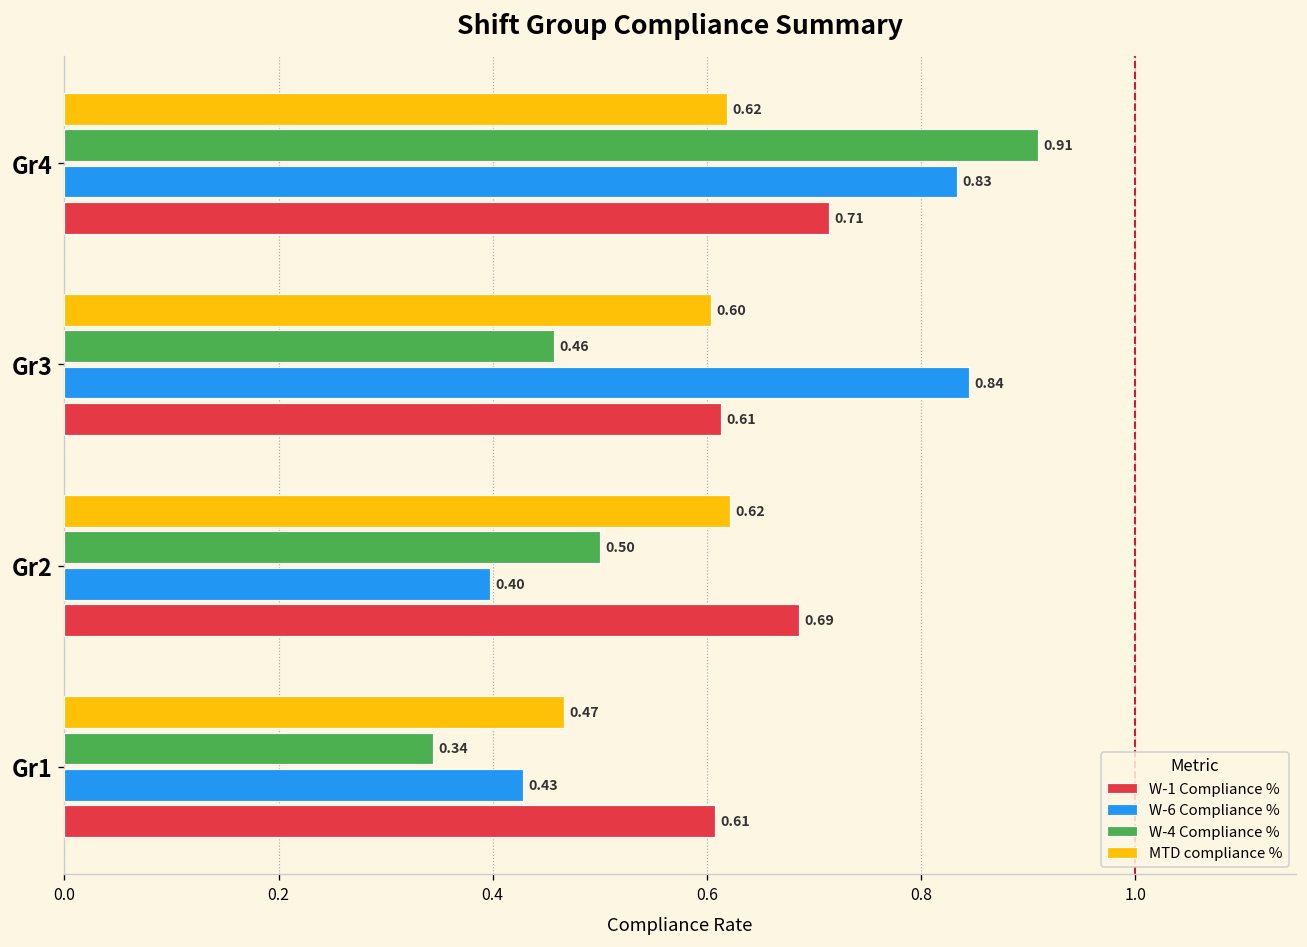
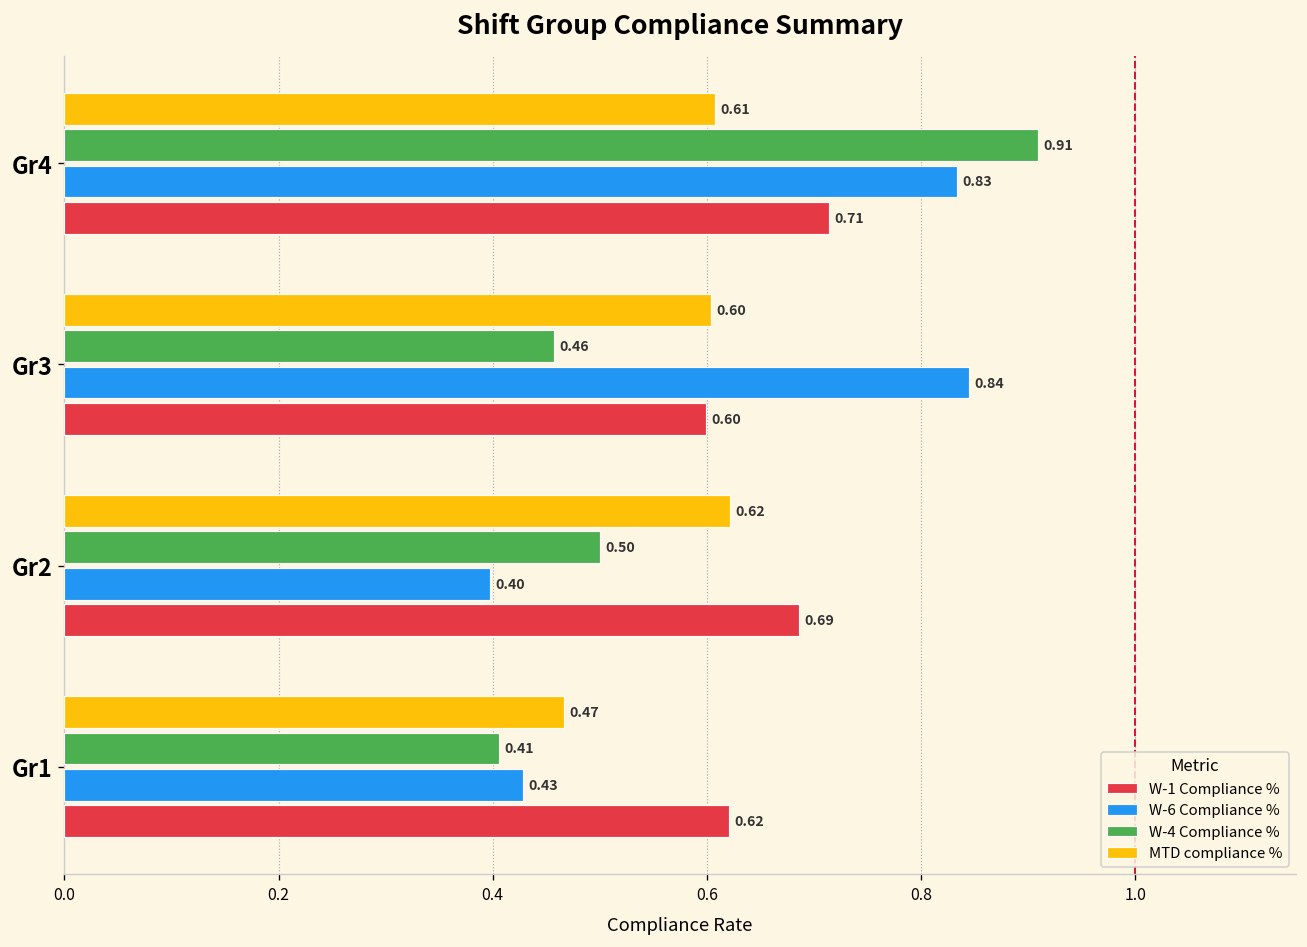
  {
    "W-1 Compliance %": {
      "Gr4": 0.71,
-     "Gr3": 0.61,
+     "Gr3": 0.60,
      "Gr2": 0.69,
-     "Gr1": 0.61
+     "Gr1": 0.62
    },
    "W-6 Compliance %": {
      "Gr4": 0.83,
      "Gr3": 0.84,
      "Gr2": 0.40,
      "Gr1": 0.43
    },
    "W-4 Compliance %": {
      "Gr4": 0.91,
      "Gr3": 0.46,
      "Gr2": 0.50,
-     "Gr1": 0.34
+     "Gr1": 0.41
    },
    "MTD compliance %": {
-     "Gr4": 0.62,
+     "Gr4": 0.61,
      "Gr3": 0.60,
      "Gr2": 0.62,
      "Gr1": 0.47
    }
  }
